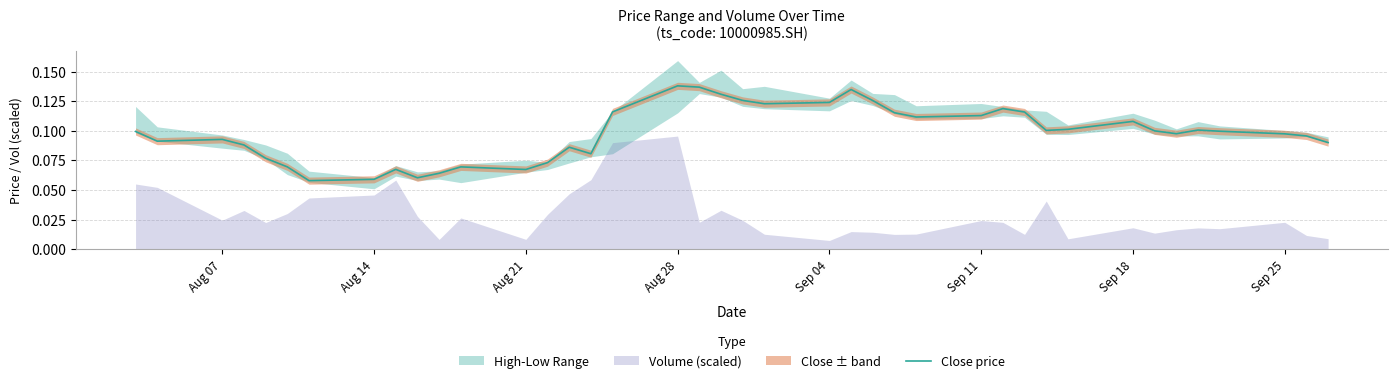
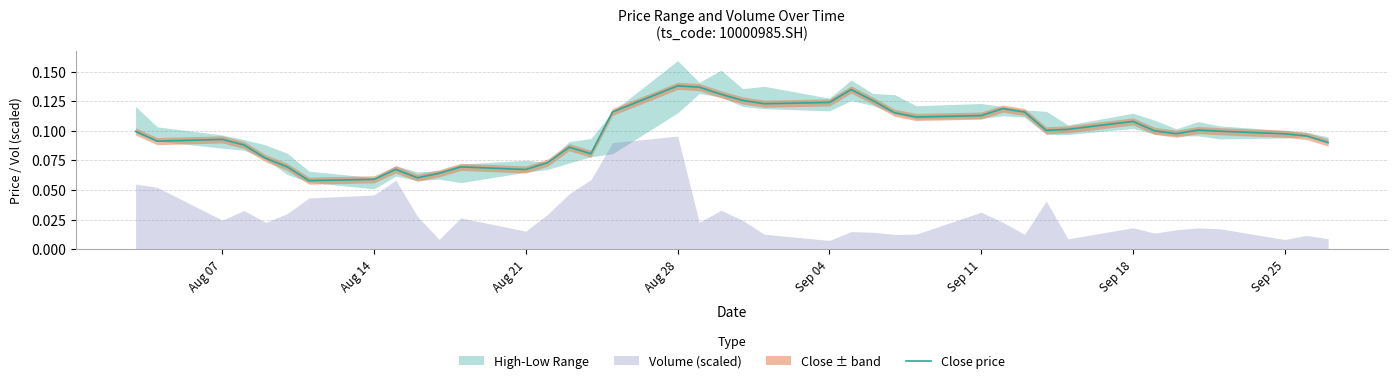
  {
    "Volume (scaled)": {
      "Aug 07": 0.025,
      "Aug 14": 0.046,
-     "Aug 21": 0.008,
+     "Aug 21": 0.015,
      "Aug 28": 0.096,
      "Sep 04": 0.007,
-     "Sep 11": 0.024,
+     "Sep 11": 0.031,
      "Sep 18": 0.018,
-     "Sep 25": 0.023
+     "Sep 25": 0.008
    }
  }
